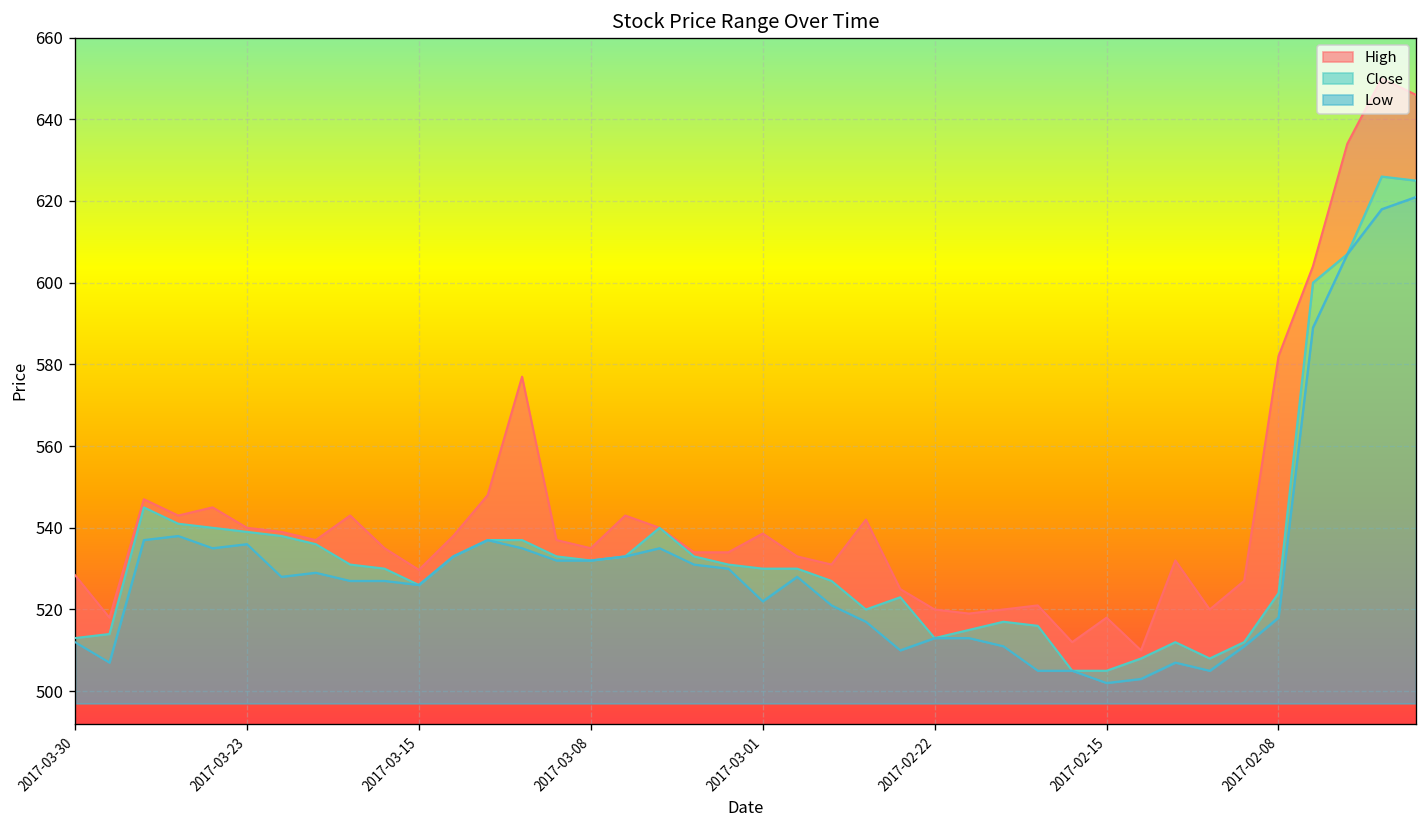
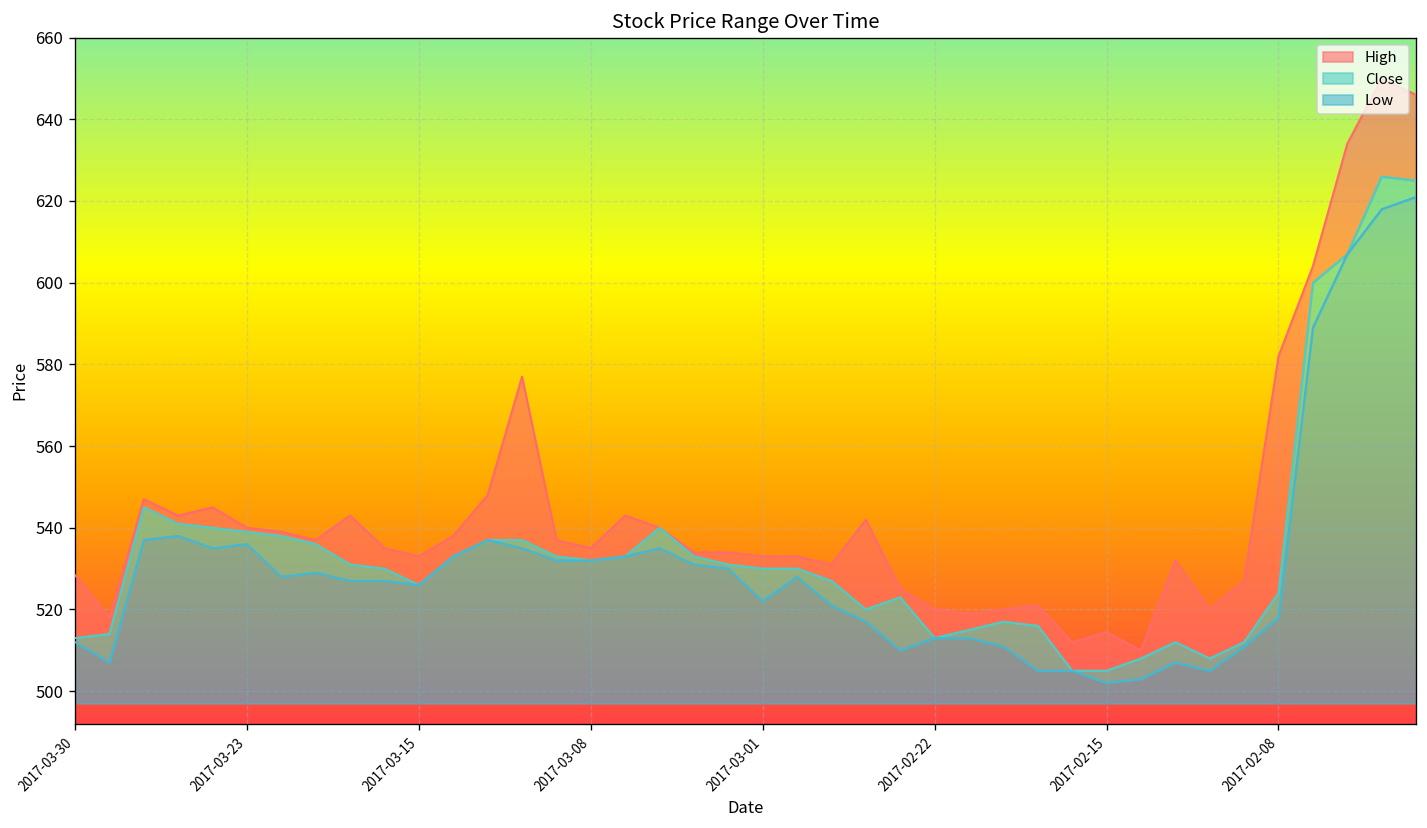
  {
    "High": {
      "2017-03-30": 528,
      "2017-03-23": 540,
-     "2017-03-15": 530,
+     "2017-03-15": 533,
      "2017-03-08": 535,
-     "2017-03-01": 539,
+     "2017-03-01": 533,
      "2017-02-22": 520,
-     "2017-02-15": 518,
+     "2017-02-15": 514,
      "2017-02-08": 582
    }
  }
